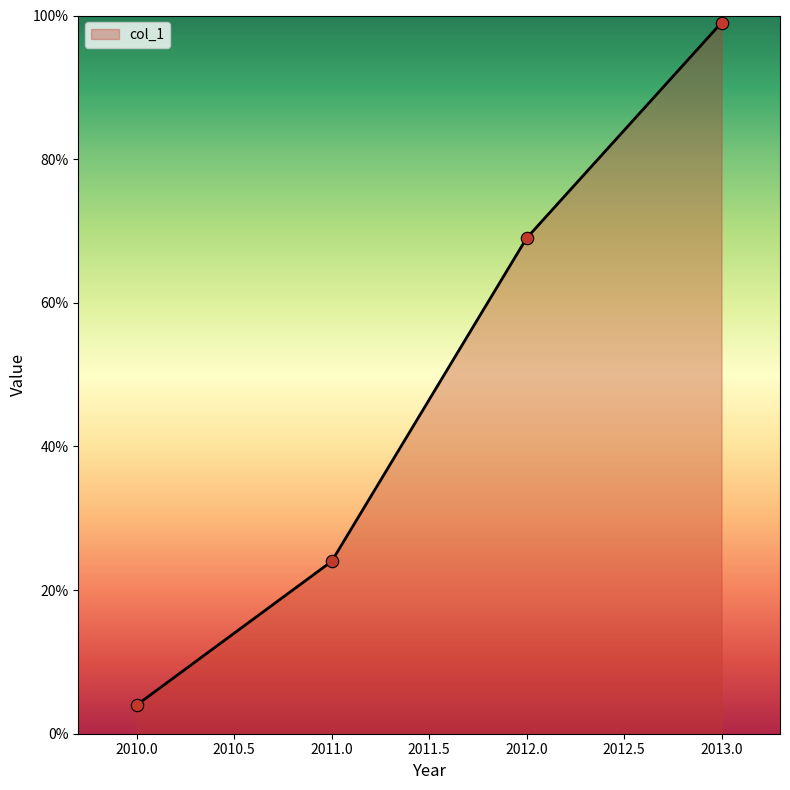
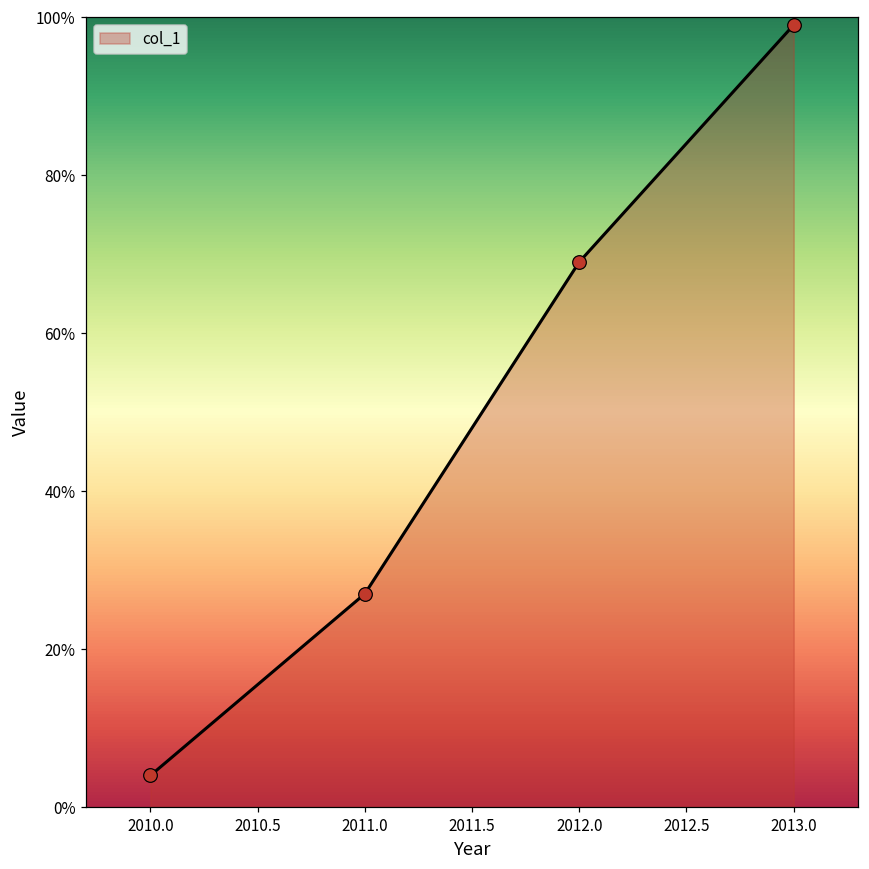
  {
    "2010.0": "4%",
-   "2011.0": "24%",
+   "2011.0": "27%",
    "2012.0": "69%",
    "2013.0": "99%"
  }
